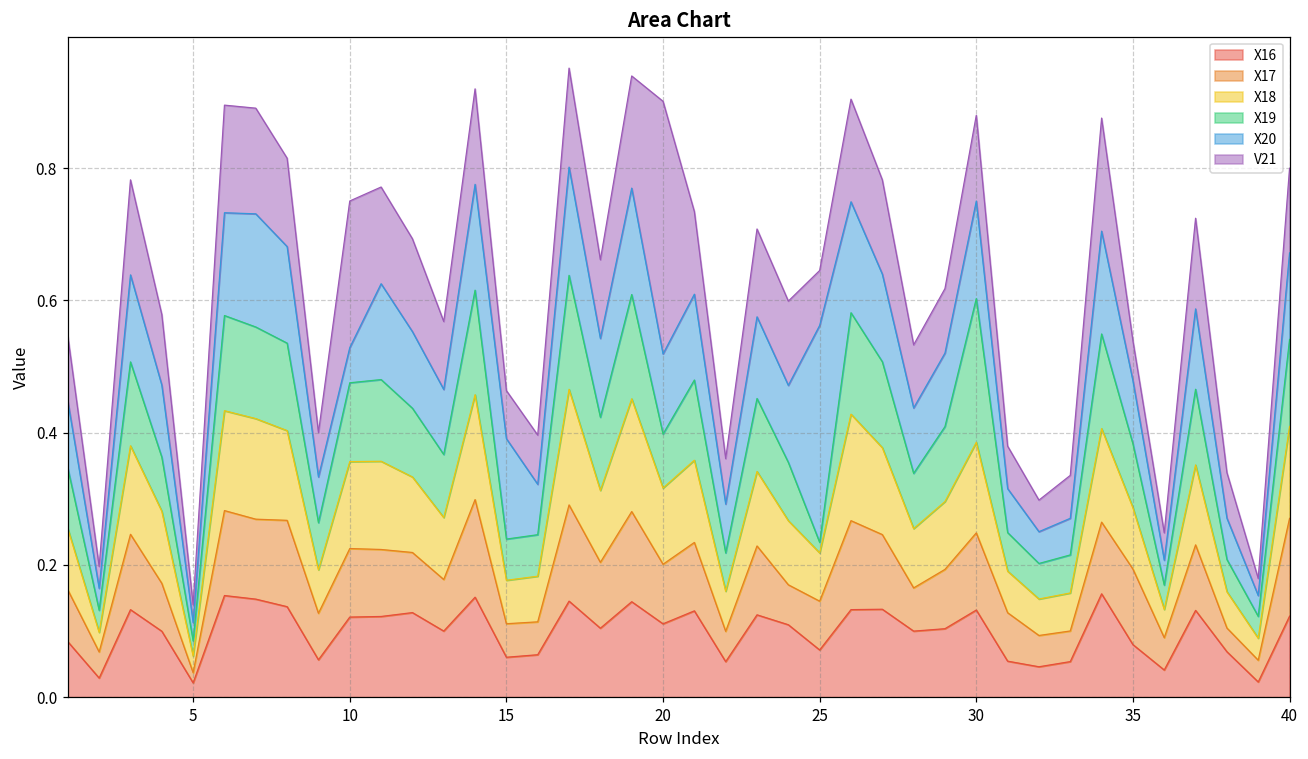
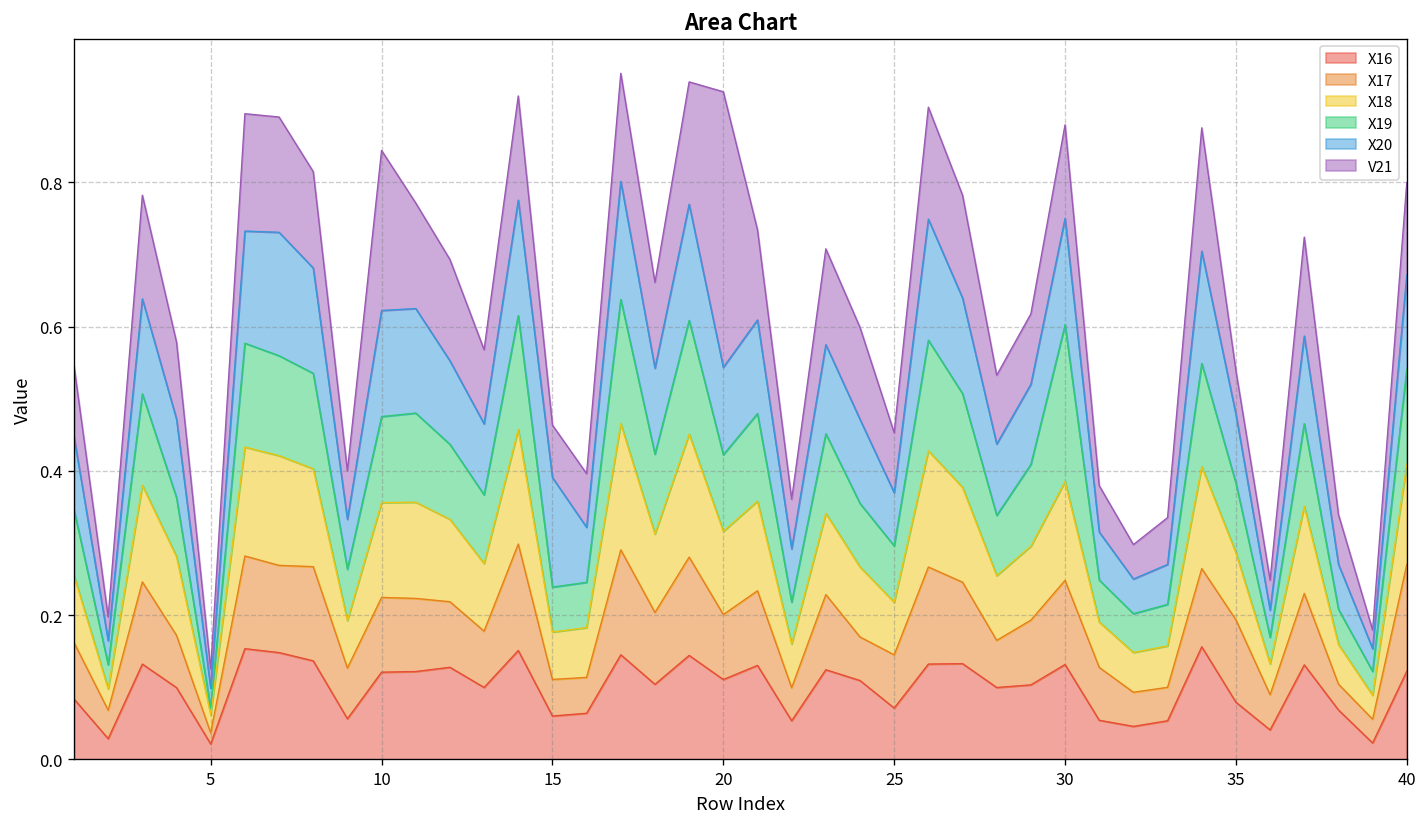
  {
    "X19": {
-     "5": 0.02,
+     "5": 0.01,
      "10": 0.12,
      "15": 0.06,
-     "20": 0.08,
-     "25": 0.02,
+     "20": 0.11,
+     "25": 0.08,
      "30": 0.22,
      "35": 0.10,
      "40": 0.13
    },
    "X20": {
      "5": 0.03,
-     "10": 0.05,
+     "10": 0.15,
      "15": 0.15,
      "20": 0.12,
-     "25": 0.33,
+     "25": 0.07,
      "30": 0.15,
      "35": 0.10,
      "40": 0.13
    },
    "V21": {
      "5": 0.03,
      "10": 0.22,
      "15": 0.07,
      "20": 0.38,
      "25": 0.08,
      "30": 0.13,
      "35": 0.06,
      "40": 0.13
    }
  }
